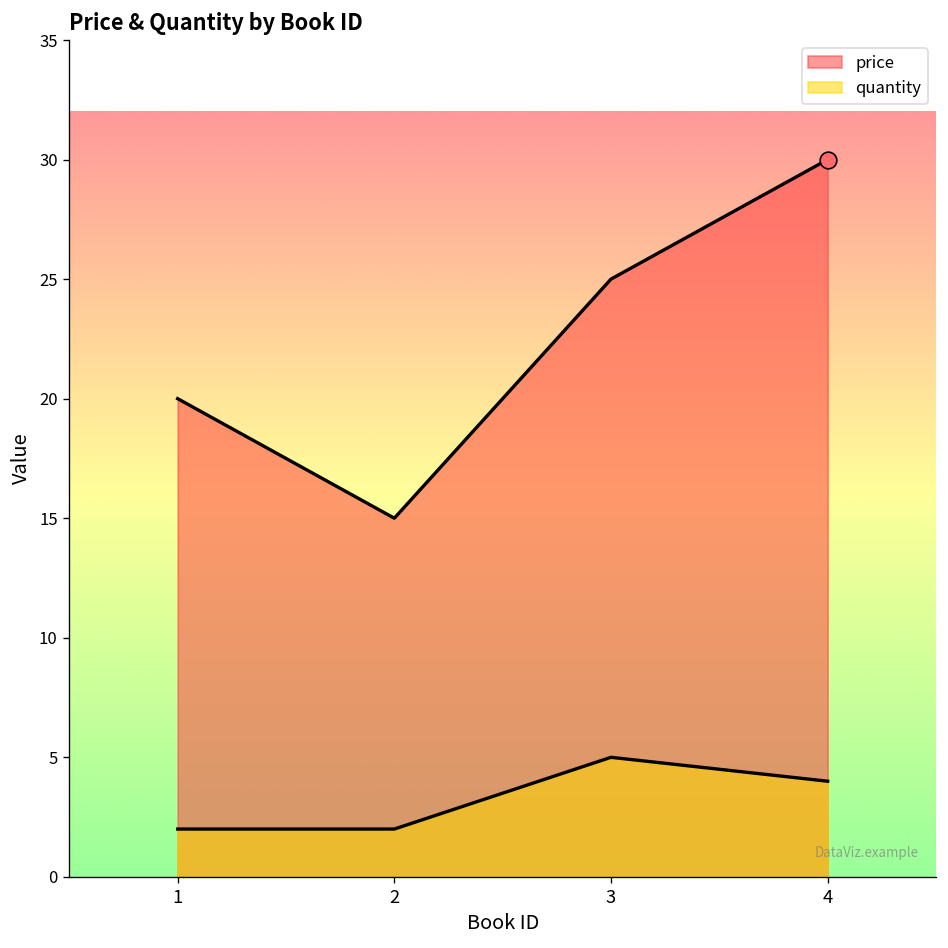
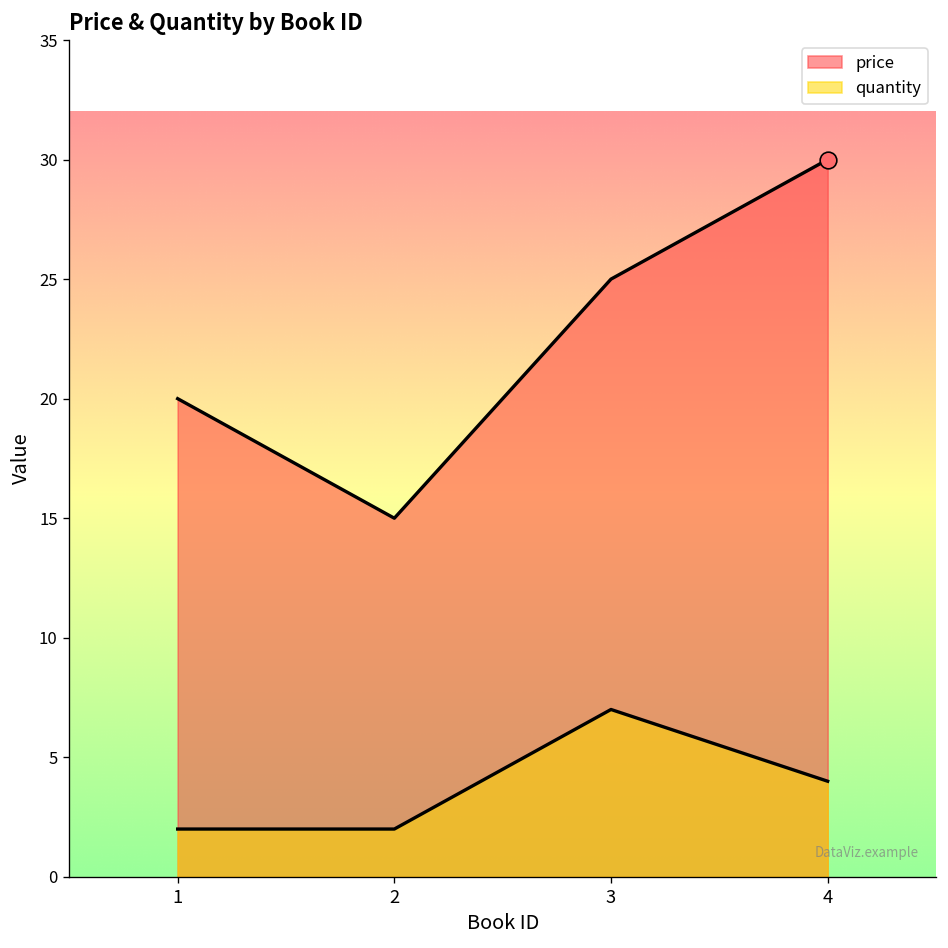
  {
    "quantity": {
      "1": 2,
      "2": 2,
-     "3": 5,
+     "3": 7,
      "4": 4
    }
  }
